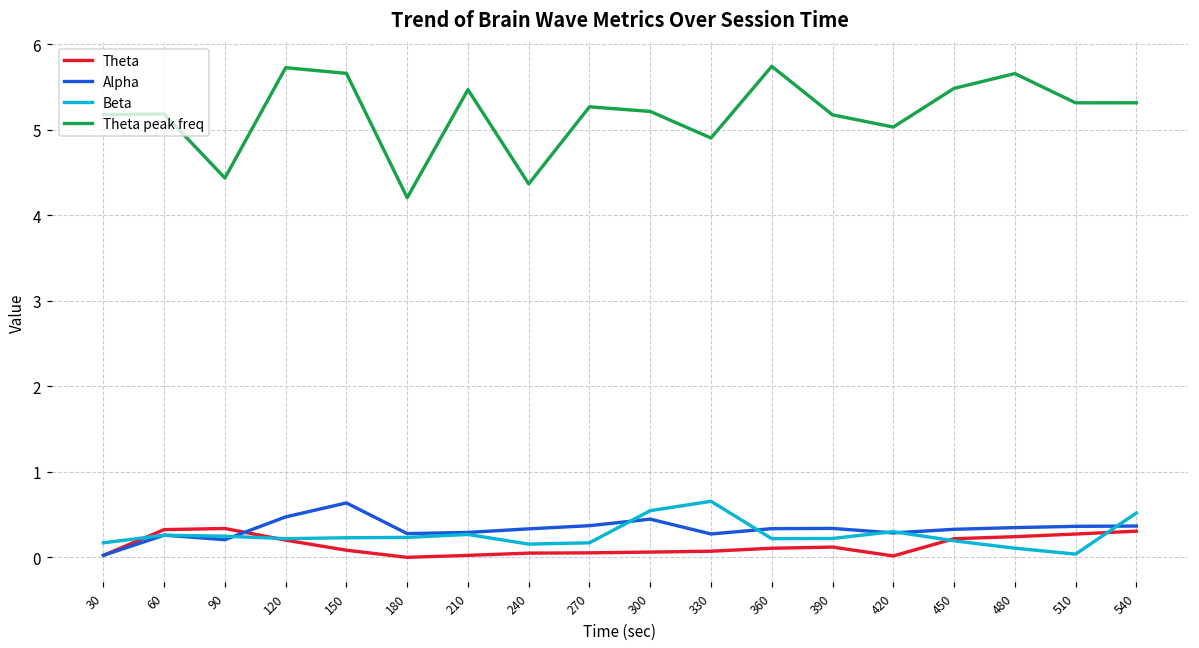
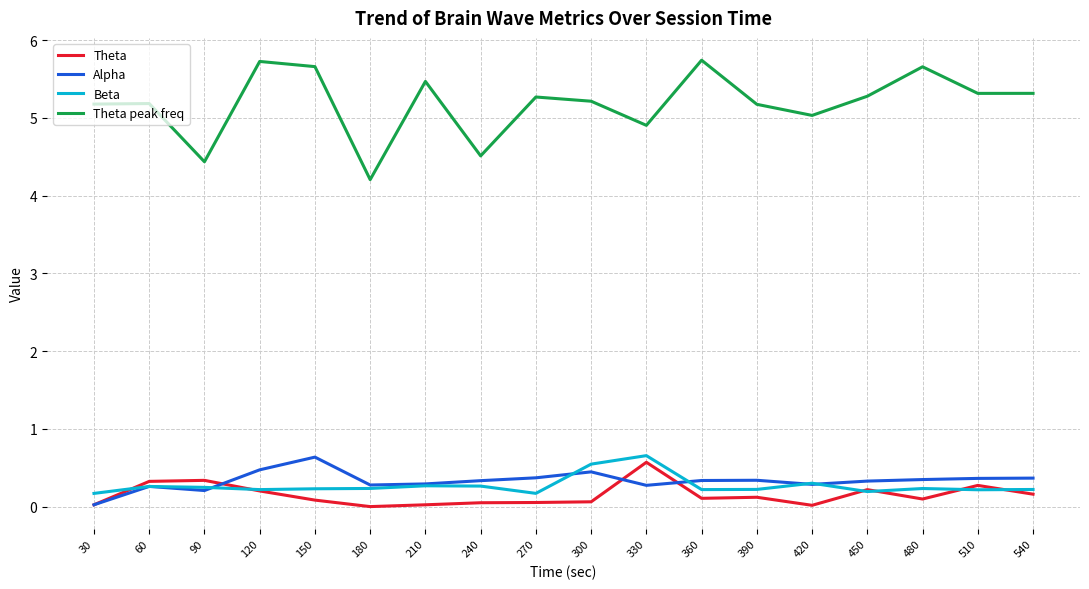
  {
    "Theta": {
      "60": 0.3,
      "90": 0.3,
      "150": 0.1,
      "180": 0.0,
      "210": 0.0,
      "240": 0.1,
      "270": 0.1,
      "300": 0.1,
-     "330": 0.1,
+     "330": 0.6,
      "360": 0.1,
      "390": 0.1,
      "420": 0.0,
-     "480": 0.2,
+     "480": 0.1,
      "510": 0.3,
-     "540": 0.3
+     "540": 0.2
    },
    "Alpha": {
      "90": 0.2,
      "120": 0.5,
      "150": 0.6,
      "180": 0.3,
      "240": 0.3,
      "270": 0.4,
      "300": 0.4,
      "330": 0.3,
      "360": 0.3,
      "390": 0.3,
      "450": 0.3,
      "480": 0.3,
      "510": 0.4,
      "540": 0.4
    },
    "Beta": {
      "30": 0.2,
      "90": 0.2,
      "150": 0.2,
      "180": 0.2,
-     "240": 0.2,
+     "240": 0.3,
      "270": 0.2,
      "300": 0.5,
      "330": 0.7,
      "360": 0.2,
      "390": 0.2,
-     "480": 0.1,
-     "510": 0.0,
-     "540": 0.5
+     "480": 0.2,
+     "510": 0.2,
+     "540": 0.2
    },
    "Theta peak freq": {
      "90": 4.4,
      "120": 5.7,
      "150": 5.7,
      "180": 4.2,
      "210": 5.5,
-     "240": 4.4,
+     "240": 4.5,
      "270": 5.3,
      "300": 5.2,
      "330": 4.9,
      "360": 5.7,
      "390": 5.2,
      "420": 5.0,
-     "450": 5.5,
+     "450": 5.3,
      "480": 5.7,
      "510": 5.3,
      "540": 5.3
    }
  }
